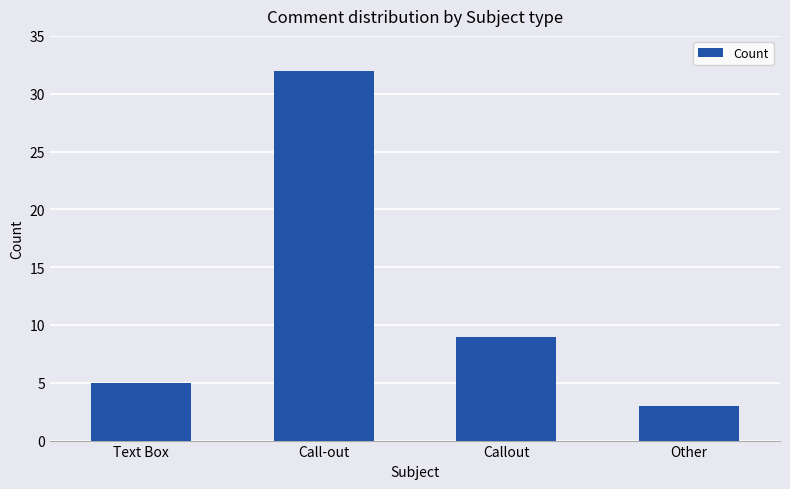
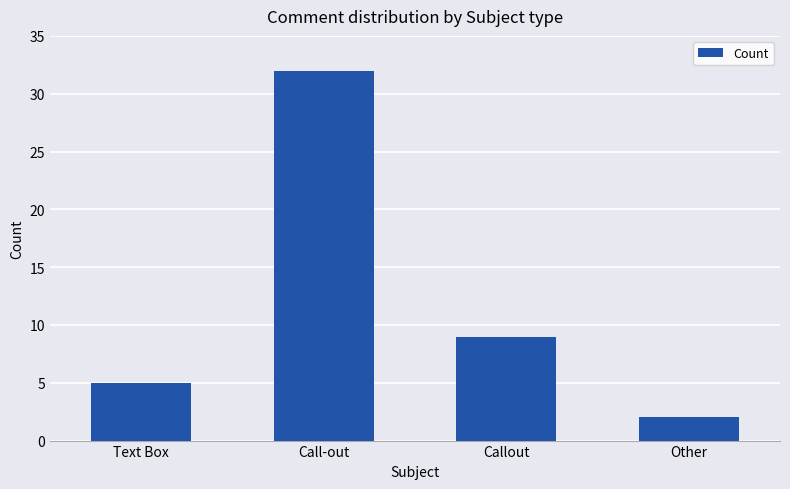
  {
    "Text Box": 5,
    "Call-out": 32,
    "Callout": 9,
-   "Other": 3
+   "Other": 2
  }
